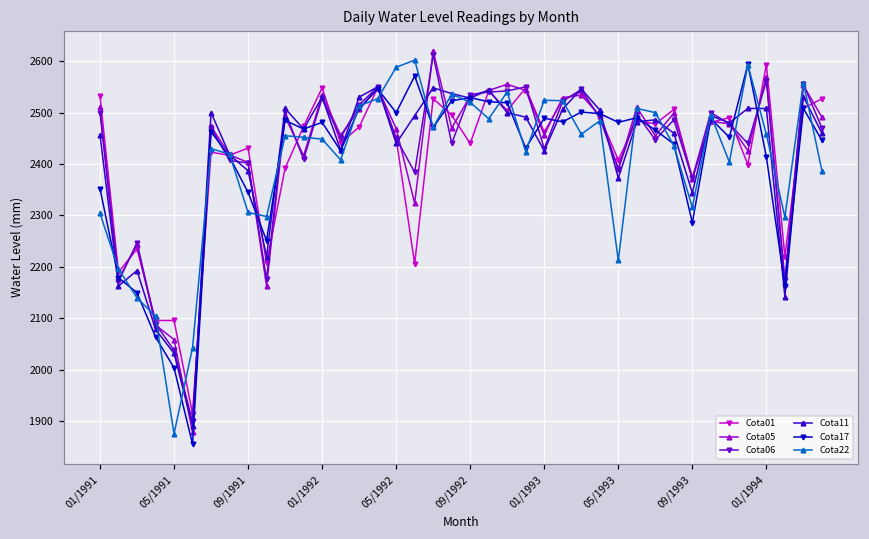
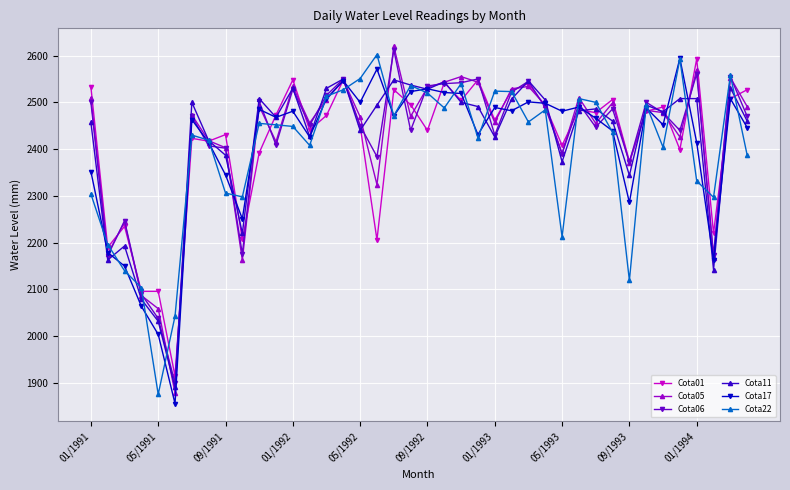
  {
    "Cota22": {
      "01/1991": 2300,
      "05/1991": 1880,
      "09/1991": 2310,
      "01/1992": 2450,
-     "05/1992": 2590,
+     "05/1992": 2550,
      "09/1992": 2520,
      "01/1993": 2520,
      "05/1993": 2210,
-     "09/1993": 2320,
-     "01/1994": 2460
+     "09/1993": 2120,
+     "01/1994": 2330
    }
  }
